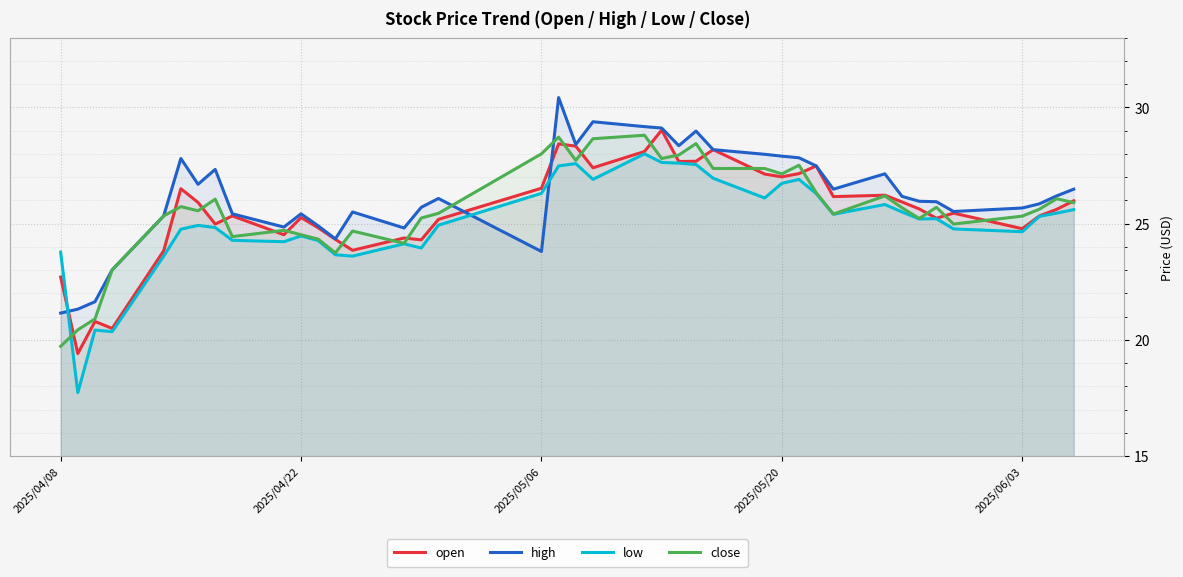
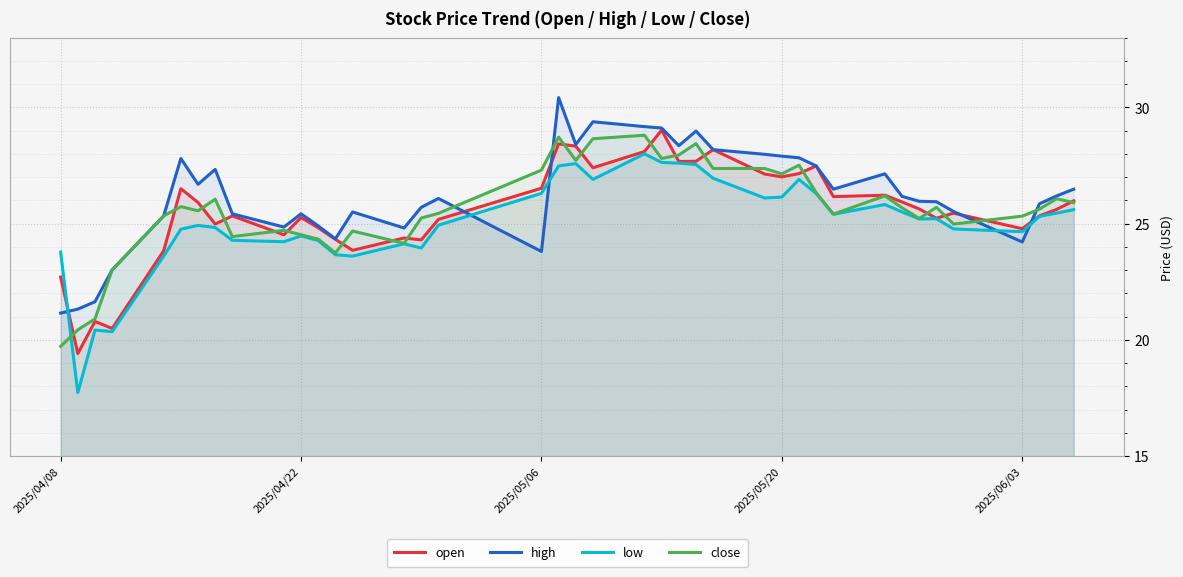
  {
    "open": {
      "2025/04/08": 22.7,
      "2025/04/22": 25.3,
      "2025/05/06": 26.5,
      "2025/05/20": 27.0,
      "2025/06/03": 24.8
    },
    "high": {
      "2025/04/08": 21.2,
      "2025/04/22": 25.4,
      "2025/05/06": 23.8,
      "2025/05/20": 27.9,
-     "2025/06/03": 25.7
+     "2025/06/03": 24.2
    },
    "low": {
      "2025/04/08": 23.8,
      "2025/05/06": 26.3,
-     "2025/05/20": 26.7,
+     "2025/05/20": 26.1,
      "2025/06/03": 24.7
    },
    "close": {
      "2025/04/08": 19.7,
-     "2025/05/06": 28.0,
+     "2025/05/06": 27.3,
      "2025/05/20": 27.1,
      "2025/06/03": 25.3
    }
  }
